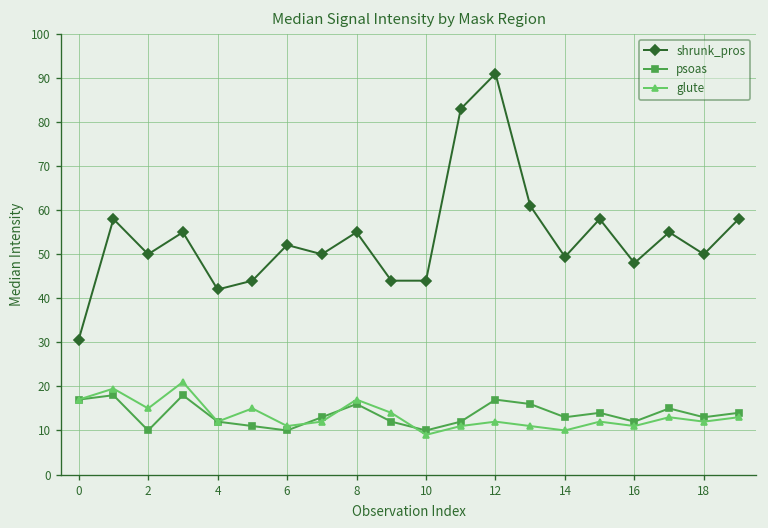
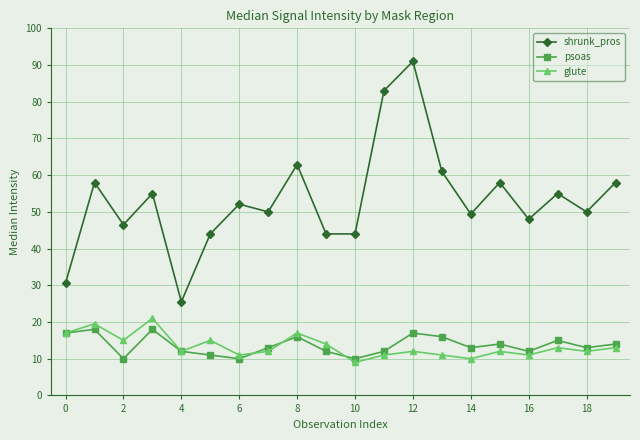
  {
    "shrunk_pros": {
      "0": 31,
-     "2": 50,
-     "4": 42,
+     "2": 47,
+     "4": 26,
      "6": 52,
-     "8": 55,
+     "8": 63,
      "10": 44,
      "12": 91,
      "14": 49,
      "16": 48,
      "18": 50
    }
  }
